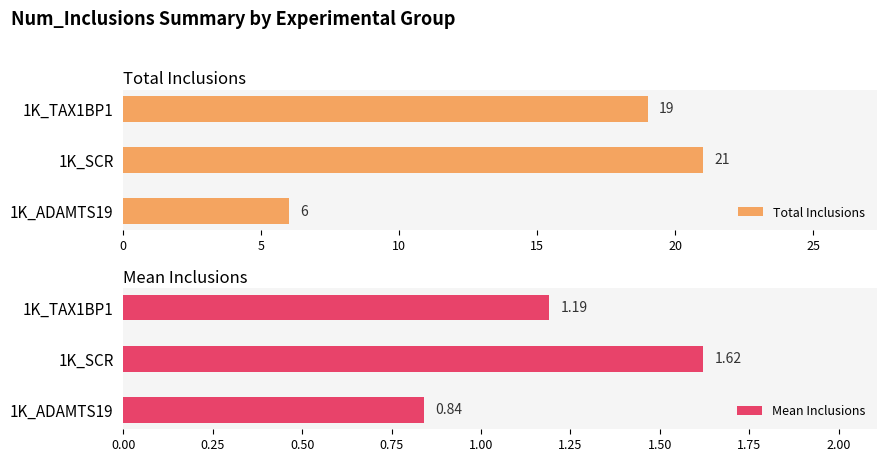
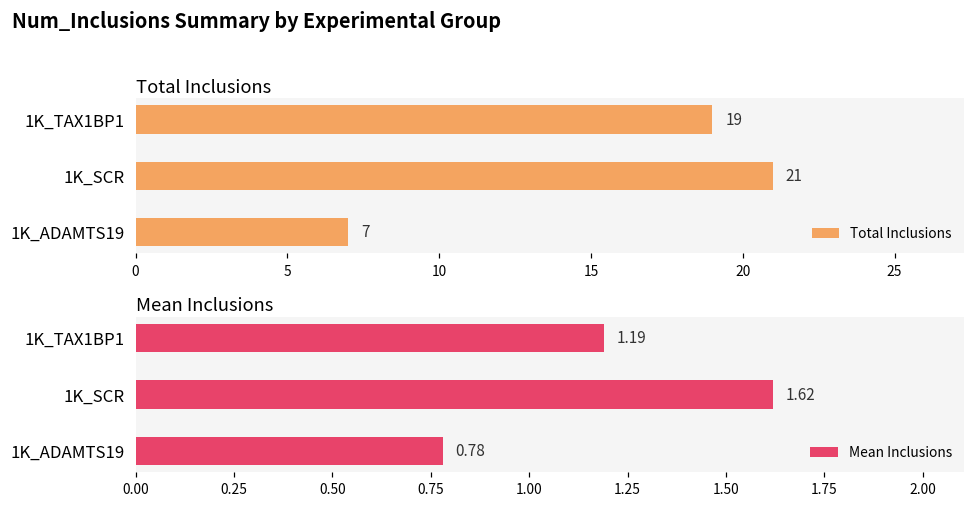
  {
    "Total Inclusions": {
      "1K_TAX1BP1": 19,
      "1K_SCR": 21,
-     "1K_ADAMTS19": 6
+     "1K_ADAMTS19": 7
    },
    "Mean Inclusions": {
      "1K_TAX1BP1": 1.19,
      "1K_SCR": 1.62,
-     "1K_ADAMTS19": 0.84
+     "1K_ADAMTS19": 0.78
    }
  }
